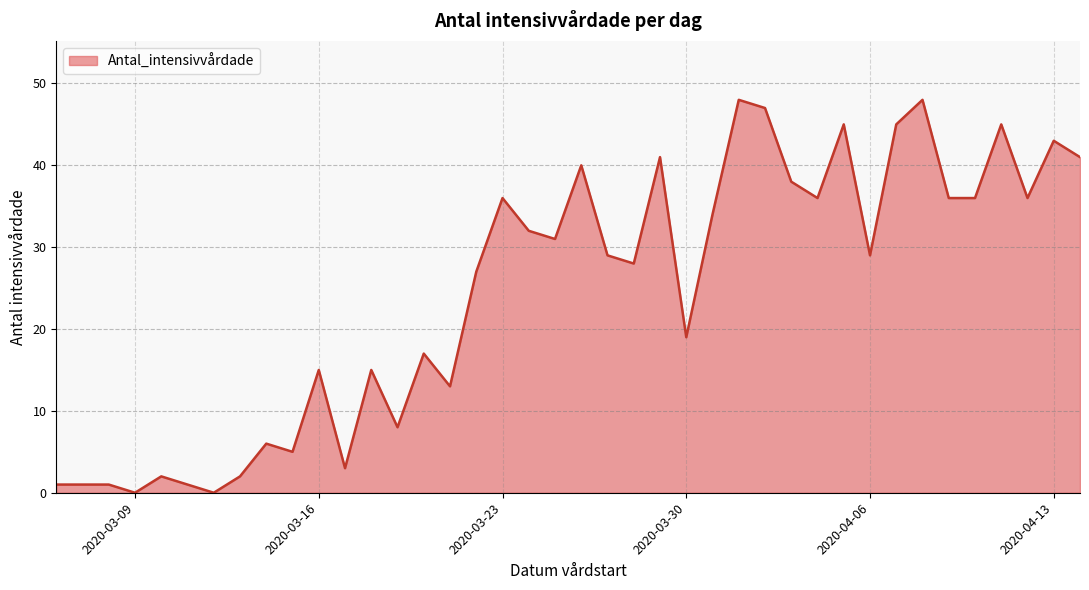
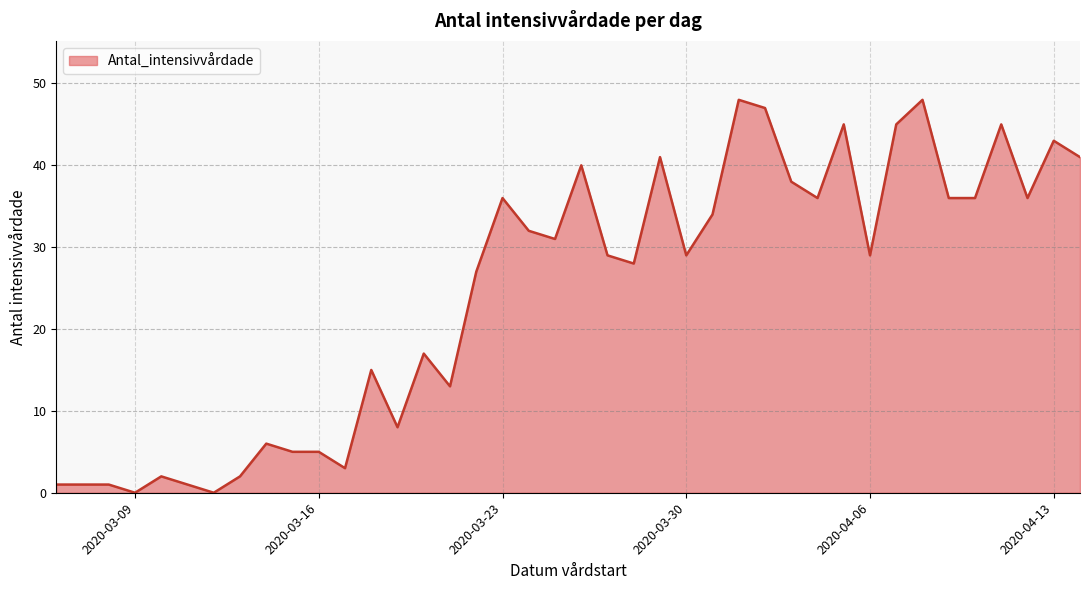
  {
    "2020-03-09": 0,
-   "2020-03-16": 15,
+   "2020-03-16": 5,
    "2020-03-23": 36,
-   "2020-03-30": 19,
+   "2020-03-30": 29,
    "2020-04-06": 29,
    "2020-04-13": 43
  }
